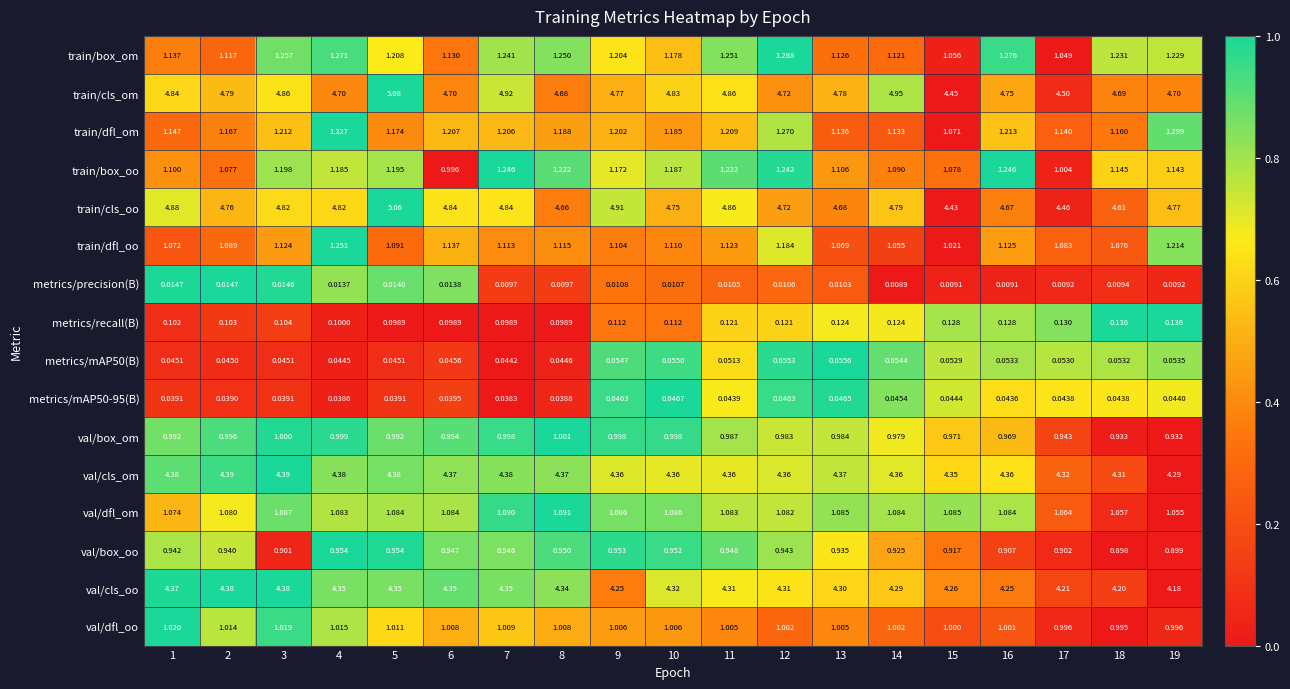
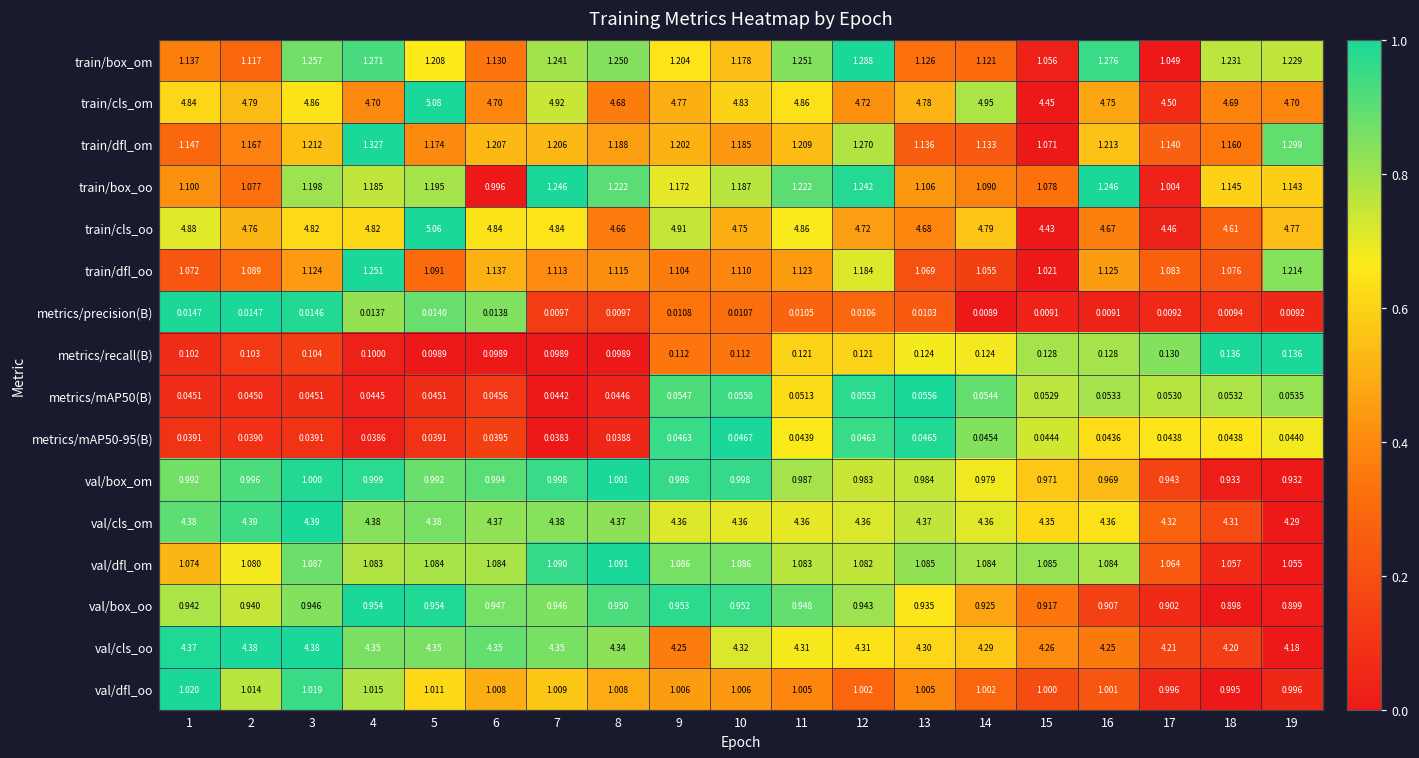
  {
    "val/box_oo": {
      "1": 0.942,
      "2": 0.940,
-     "3": 0.901,
+     "3": 0.946,
      "4": 0.954,
      "5": 0.954,
      "6": 0.947,
      "7": 0.946,
      "8": 0.950,
      "9": 0.953,
      "10": 0.952,
      "11": 0.948,
      "12": 0.943,
      "13": 0.935,
      "14": 0.925,
      "15": 0.917,
      "16": 0.907,
      "17": 0.902,
      "18": 0.898,
      "19": 0.899
    }
  }
